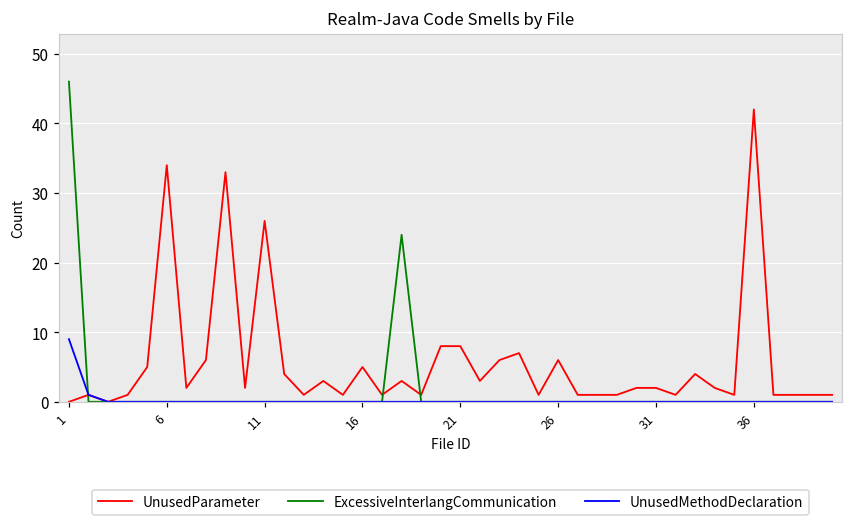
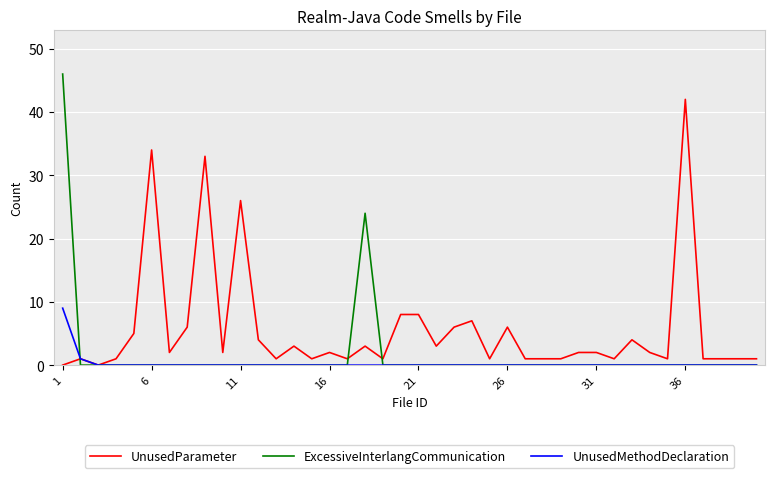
  {
    "UnusedParameter": {
      "1": 0,
      "6": 34,
      "11": 26,
-     "16": 5,
+     "16": 2,
      "21": 8,
      "26": 6,
      "31": 2,
      "36": 42
    },
    "ExcessiveInterlangCommunication": {
      "1": 46
    },
    "UnusedMethodDeclaration": {
      "1": 9
    }
  }
